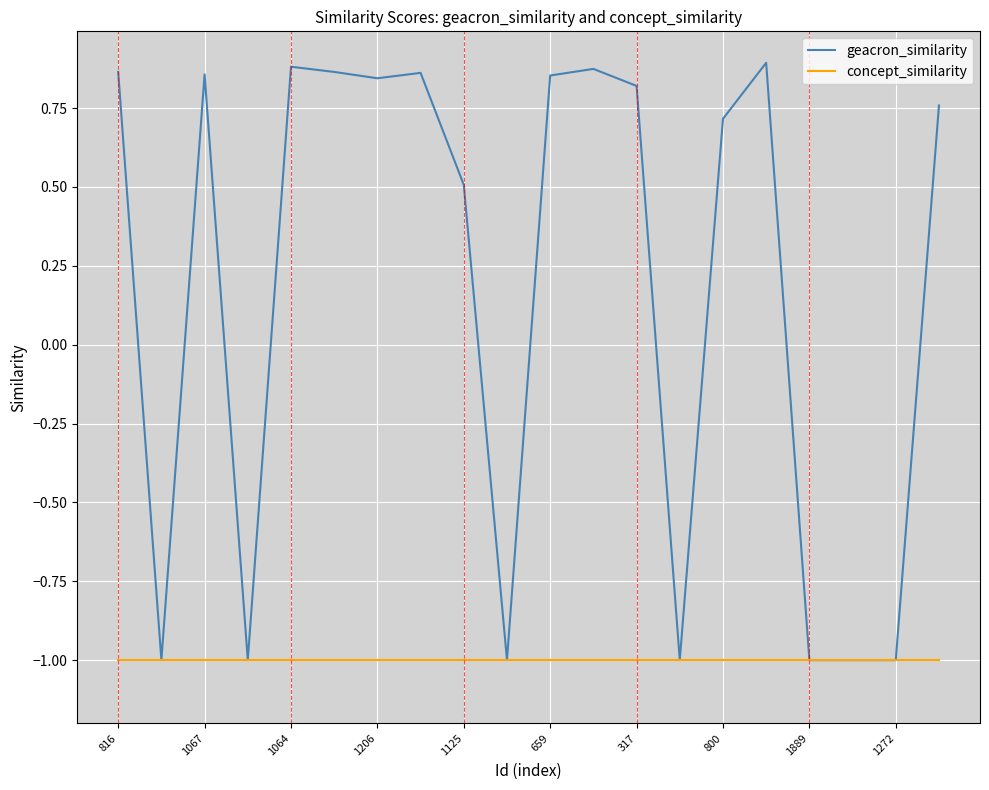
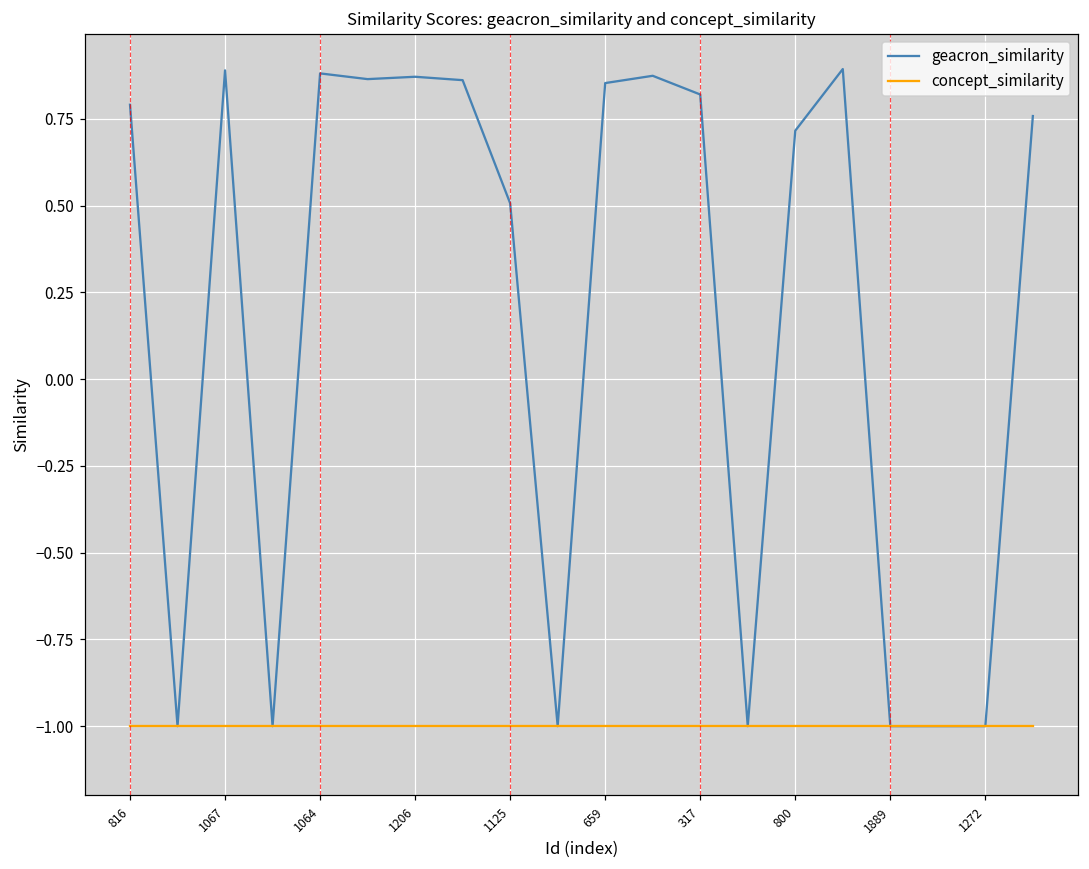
  {
    "geacron_similarity": {
-     "816": 0.87,
-     "1067": 0.86,
+     "816": 0.79,
+     "1067": 0.89,
      "1064": 0.88,
-     "1206": 0.84,
+     "1206": 0.87,
      "1125": 0.51,
      "659": 0.85,
      "317": 0.82,
      "800": 0.72
    },
    "concept_similarity": {
      "816": -1.00,
      "1067": -1.00,
      "1064": -1.00,
      "1206": -1.00,
      "1125": -1.00,
      "659": -1.00,
      "317": -1.00,
      "800": -1.00
    }
  }
